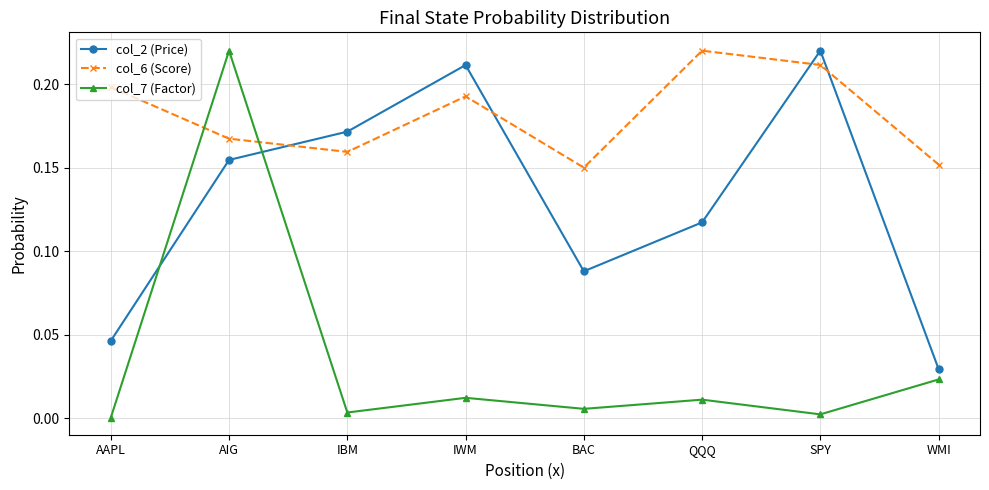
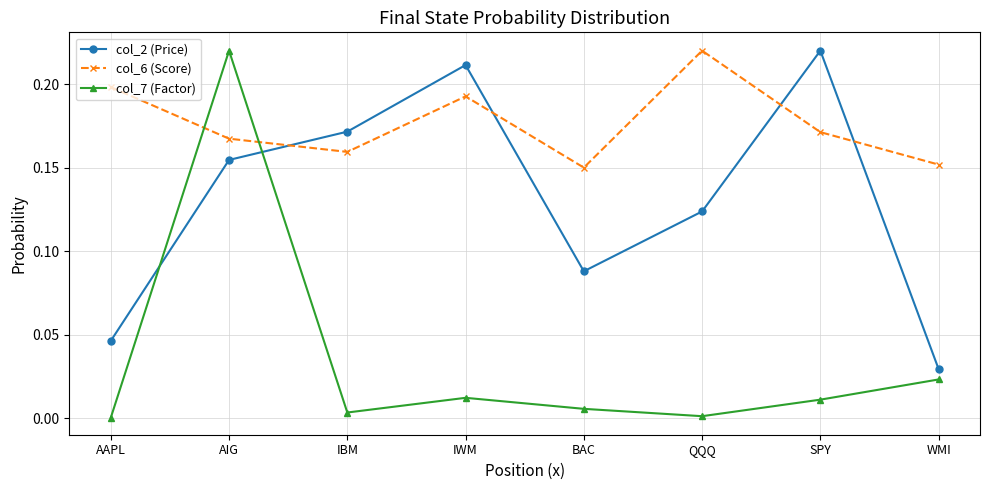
  {
    "col_2 (Price)": {
      "AAPL": 0.046,
      "AIG": 0.155,
      "IBM": 0.172,
      "IWM": 0.211,
      "BAC": 0.088,
-     "QQQ": 0.117,
+     "QQQ": 0.124,
      "SPY": 0.220,
      "WMI": 0.029
    },
    "col_6 (Score)": {
      "AIG": 0.167,
      "IBM": 0.159,
      "IWM": 0.193,
      "BAC": 0.150,
      "QQQ": 0.220,
-     "SPY": 0.211,
+     "SPY": 0.171,
      "WMI": 0.152
    },
    "col_7 (Factor)": {
      "AAPL": 0.000,
      "AIG": 0.220,
      "IBM": 0.003,
      "IWM": 0.012,
      "BAC": 0.006,
-     "QQQ": 0.011,
-     "SPY": 0.002,
+     "QQQ": 0.001,
+     "SPY": 0.011,
      "WMI": 0.023
    }
  }
